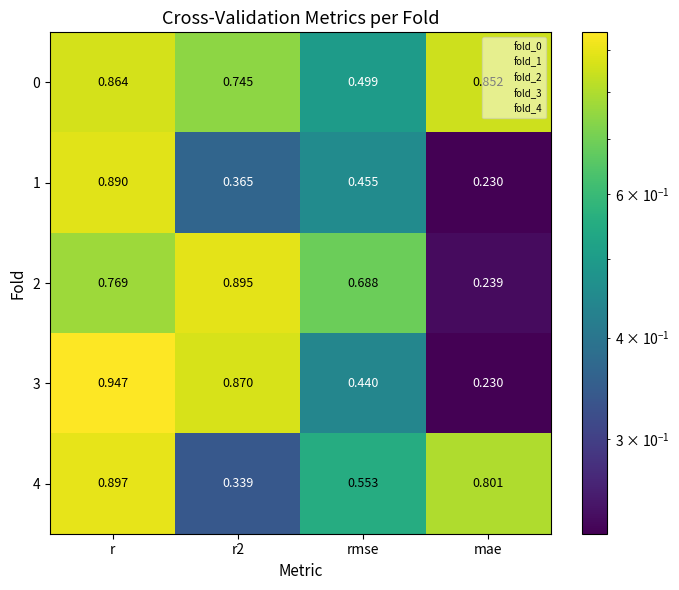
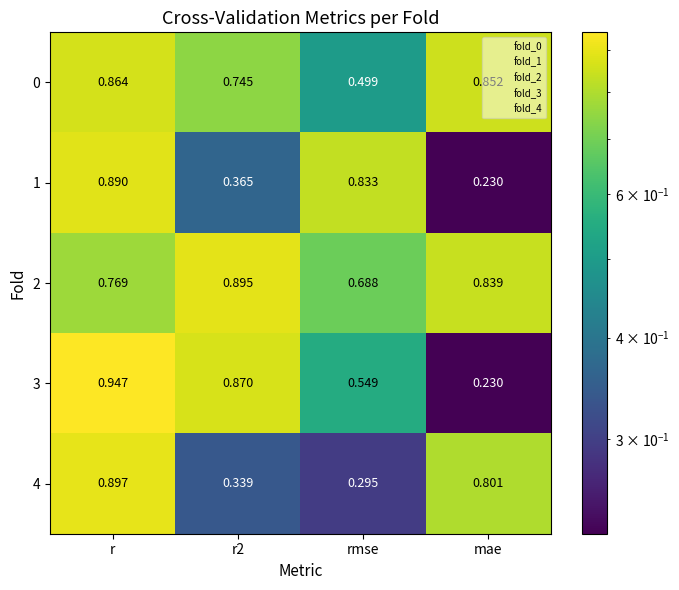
  {
    "0": {
      "r": 0.864,
      "r2": 0.745,
      "rmse": 0.499
    },
    "1": {
      "r": 0.890,
      "r2": 0.365,
-     "rmse": 0.455,
+     "rmse": 0.833,
      "mae": 0.230
    },
    "2": {
      "r": 0.769,
      "r2": 0.895,
      "rmse": 0.688,
-     "mae": 0.239
+     "mae": 0.839
    },
    "3": {
      "r": 0.947,
      "r2": 0.870,
-     "rmse": 0.440,
+     "rmse": 0.549,
      "mae": 0.230
    },
    "4": {
      "r": 0.897,
      "r2": 0.339,
-     "rmse": 0.553,
+     "rmse": 0.295,
      "mae": 0.801
    }
  }
